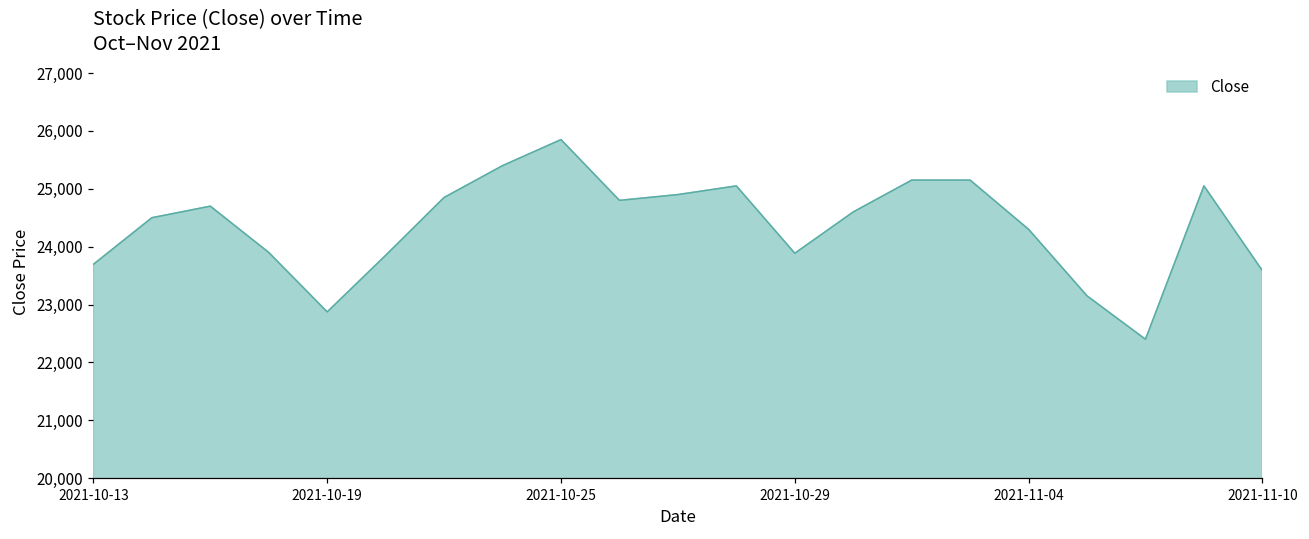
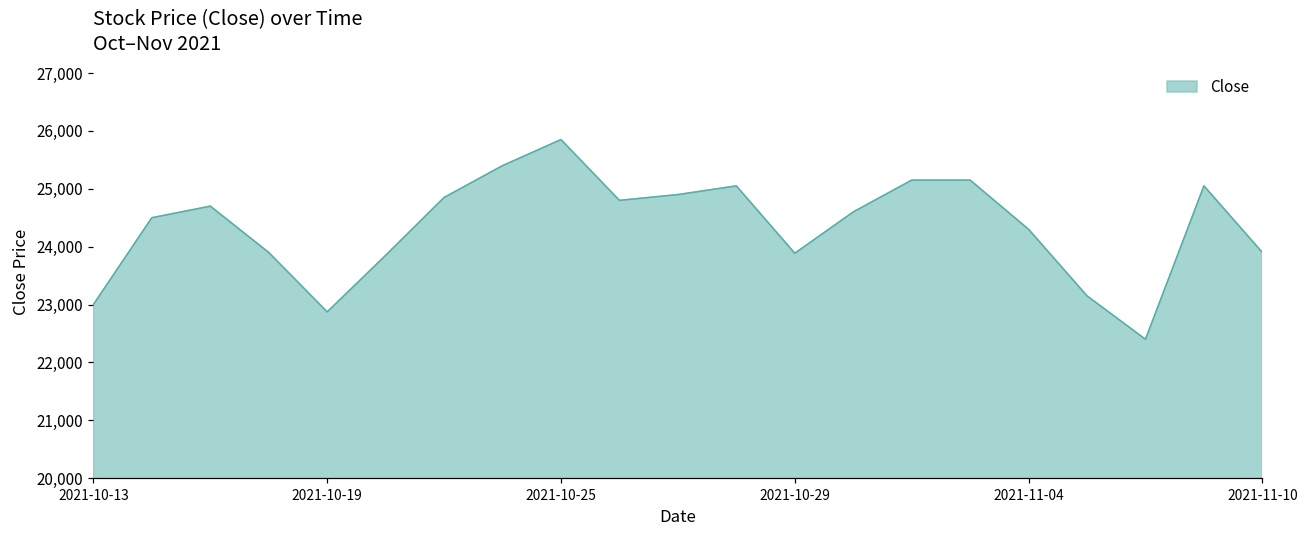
  {
-   "2021-10-13": "23,700",
+   "2021-10-13": "23,000",
    "2021-10-19": "22,900",
    "2021-10-25": "25,900",
    "2021-10-29": "23,900",
    "2021-11-04": "24,300",
-   "2021-11-10": "23,600"
+   "2021-11-10": "23,900"
  }
